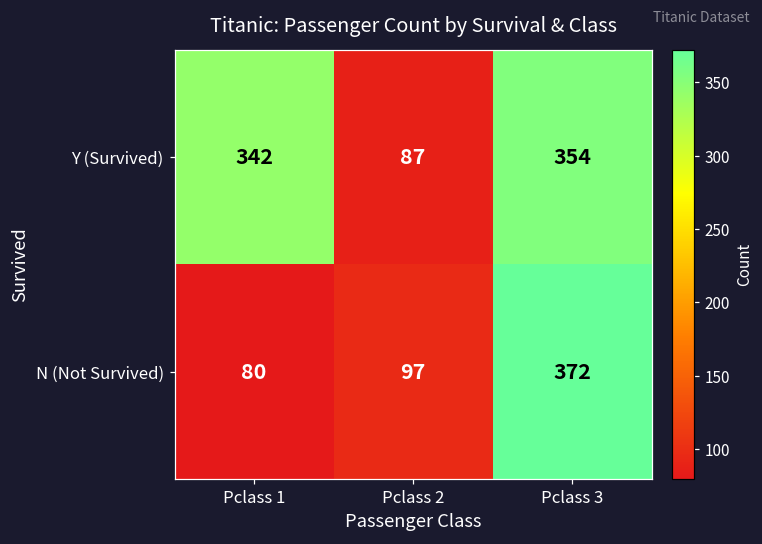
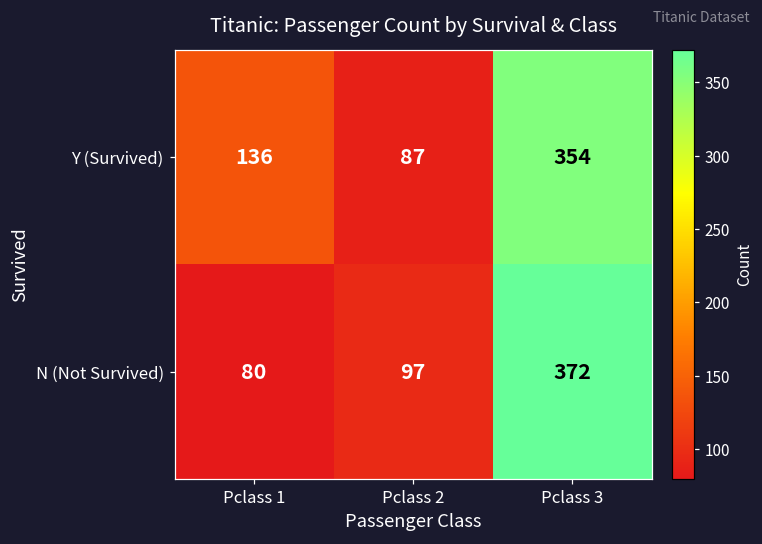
  {
    "Y (Survived)": {
-     "Pclass 1": 342,
+     "Pclass 1": 136,
      "Pclass 2": 87,
      "Pclass 3": 354
    },
    "N (Not Survived)": {
      "Pclass 1": 80,
      "Pclass 2": 97,
      "Pclass 3": 372
    }
  }
